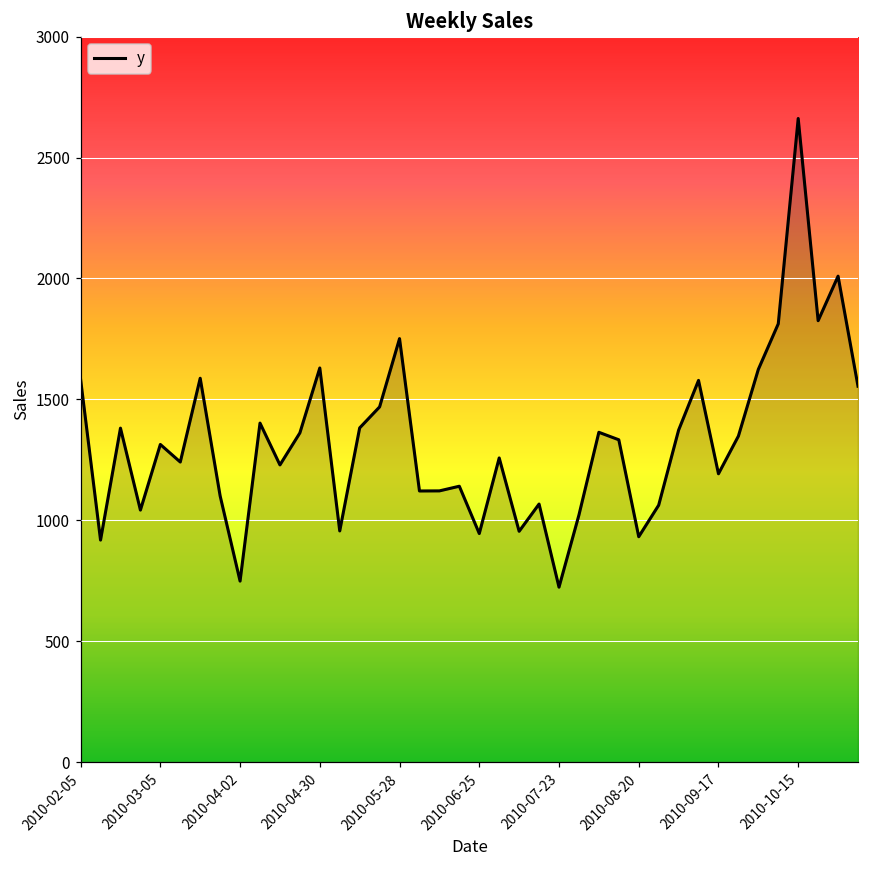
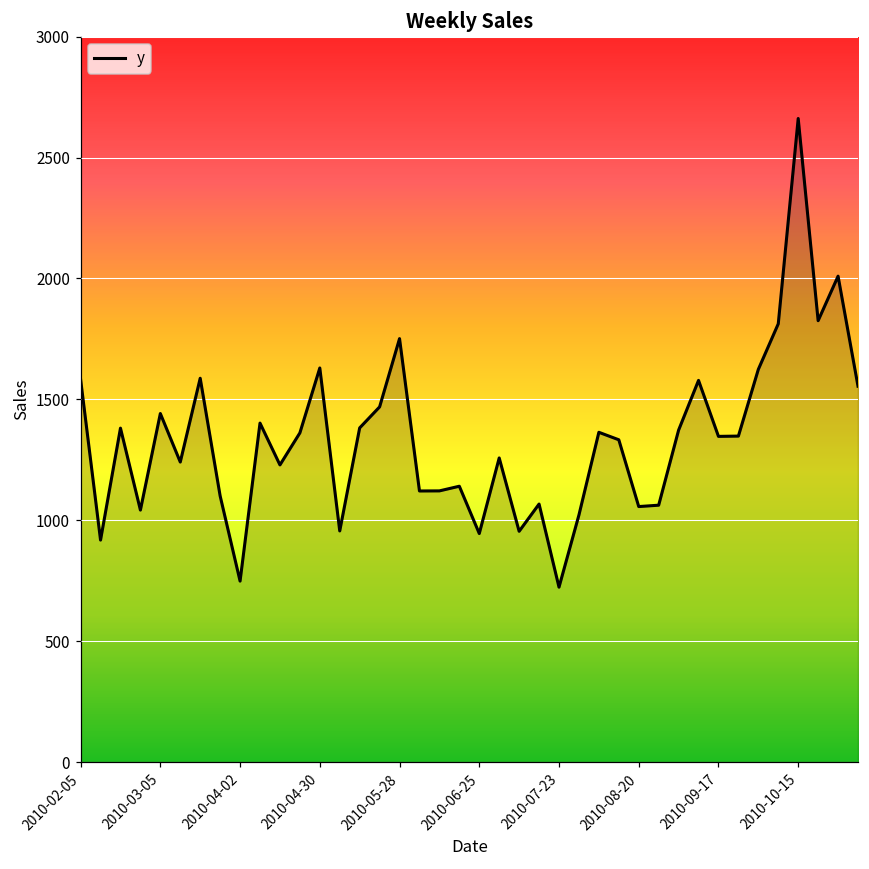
  {
    "2010-02-05": 1580,
-   "2010-03-05": 1310,
+   "2010-03-05": 1440,
    "2010-04-02": 750,
    "2010-04-30": 1630,
    "2010-05-28": 1750,
    "2010-06-25": 940,
    "2010-07-23": 720,
-   "2010-08-20": 930,
-   "2010-09-17": 1190,
+   "2010-08-20": 1060,
+   "2010-09-17": 1350,
    "2010-10-15": 2660
  }
